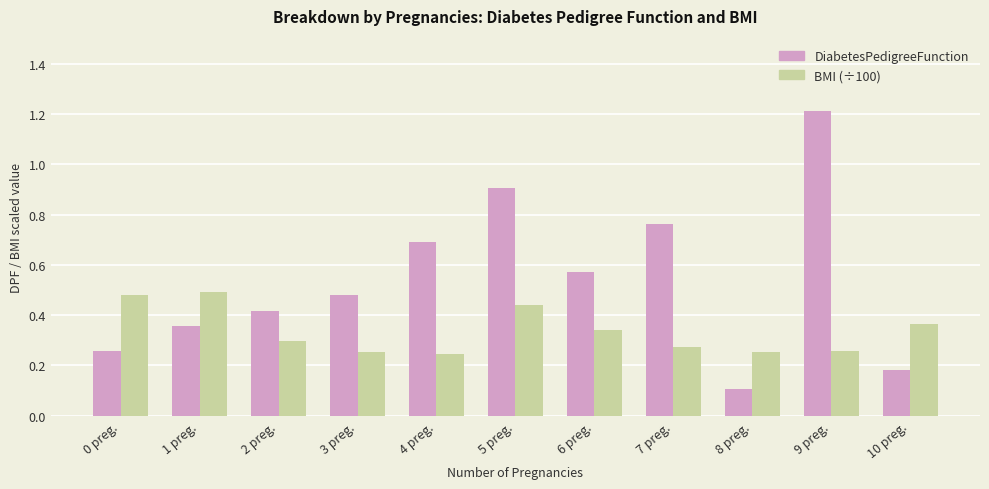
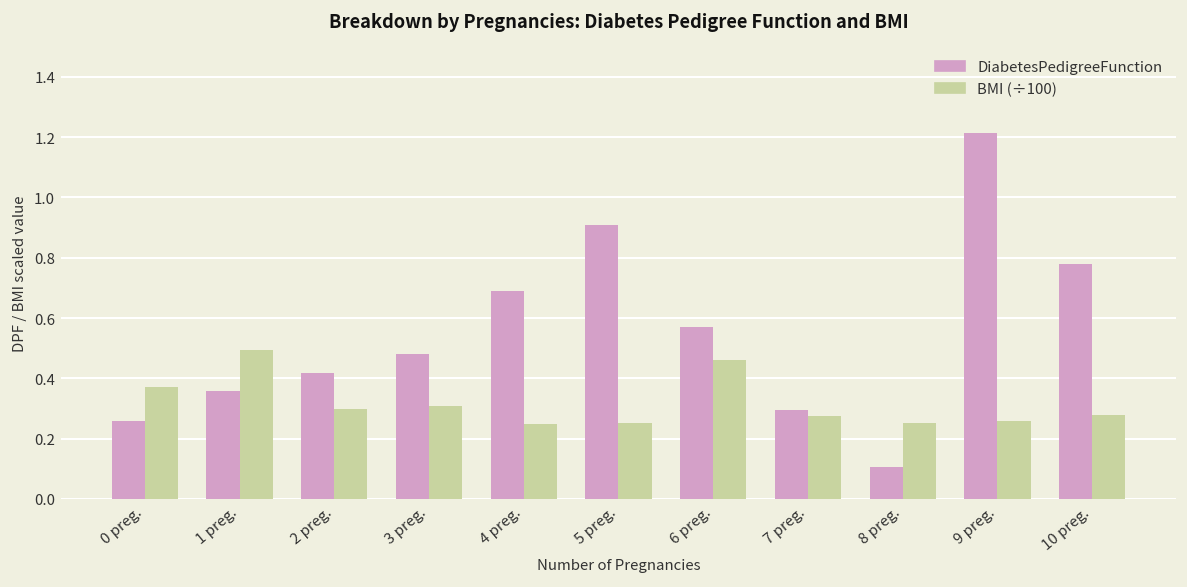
  {
    "DiabetesPedigreeFunction": {
      "0 preg.": 0.26,
      "1 preg.": 0.36,
      "2 preg.": 0.42,
      "3 preg.": 0.48,
      "4 preg.": 0.69,
      "5 preg.": 0.91,
      "6 preg.": 0.57,
-     "7 preg.": 0.76,
+     "7 preg.": 0.29,
      "8 preg.": 0.11,
      "9 preg.": 1.21,
-     "10 preg.": 0.18
+     "10 preg.": 0.78
    },
    "BMI (÷100)": {
-     "0 preg.": 0.48,
+     "0 preg.": 0.37,
      "1 preg.": 0.49,
      "2 preg.": 0.30,
-     "3 preg.": 0.25,
+     "3 preg.": 0.31,
      "4 preg.": 0.25,
-     "5 preg.": 0.44,
-     "6 preg.": 0.34,
+     "5 preg.": 0.25,
+     "6 preg.": 0.46,
      "7 preg.": 0.27,
      "8 preg.": 0.25,
      "9 preg.": 0.26,
-     "10 preg.": 0.36
+     "10 preg.": 0.28
    }
  }
